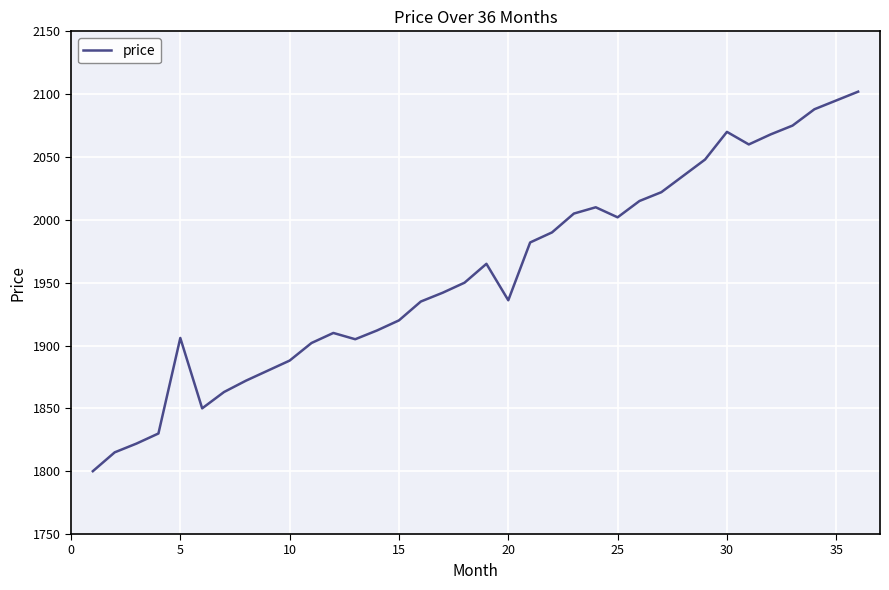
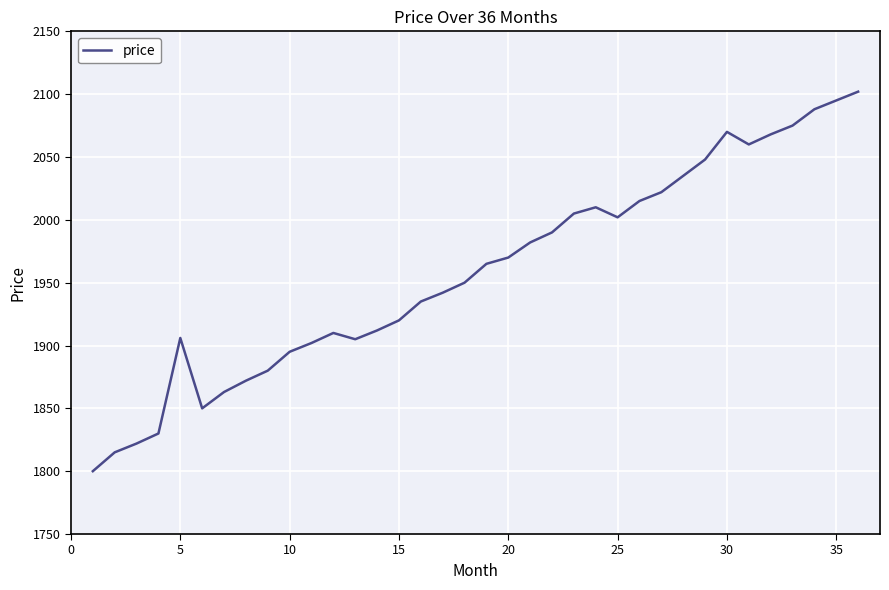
  {
    "5": 1906,
-   "10": 1888,
+   "10": 1895,
    "15": 1920,
-   "20": 1936,
+   "20": 1970,
    "25": 2002,
    "30": 2070,
    "35": 2095
  }
